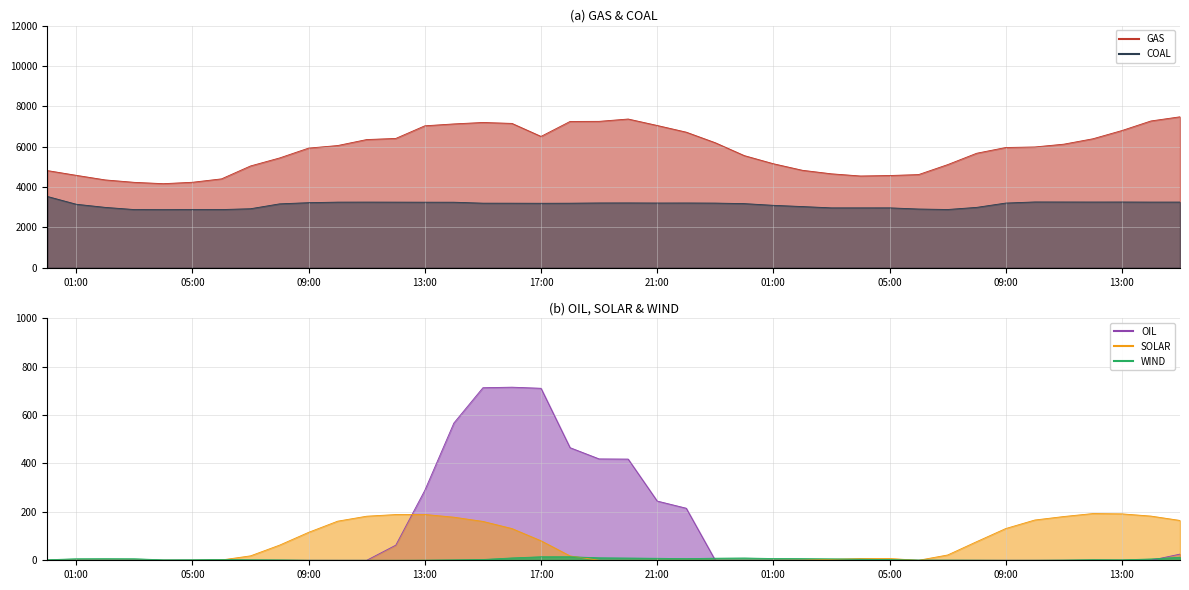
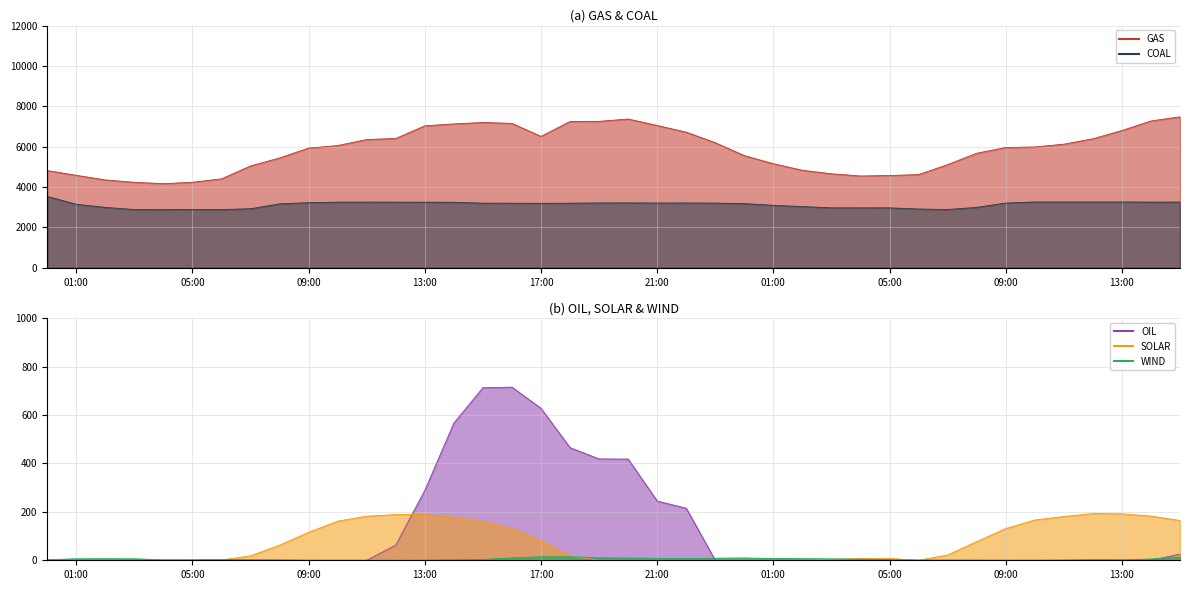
  {
    "(a) GAS & COAL": {
      "GAS": {
        "17:00": 6500,
        "21:00": 7100
      },
      "COAL": {
        "17:00": 3200,
        "21:00": 3200
      }
    },
    "(b) OIL, SOLAR & WIND": {
      "OIL": {
-       "17:00": 710,
+       "17:00": 630,
        "21:00": 240
      },
      "SOLAR": {
        "17:00": 80
      },
      "WIND": {
        "17:00": 10
      }
    }
  }
